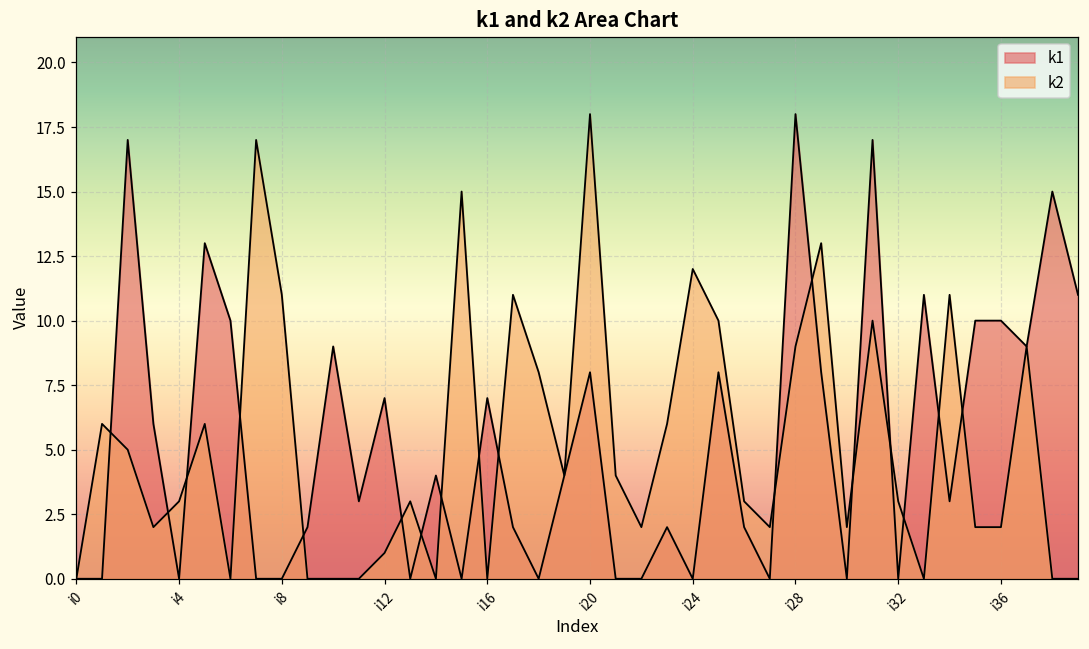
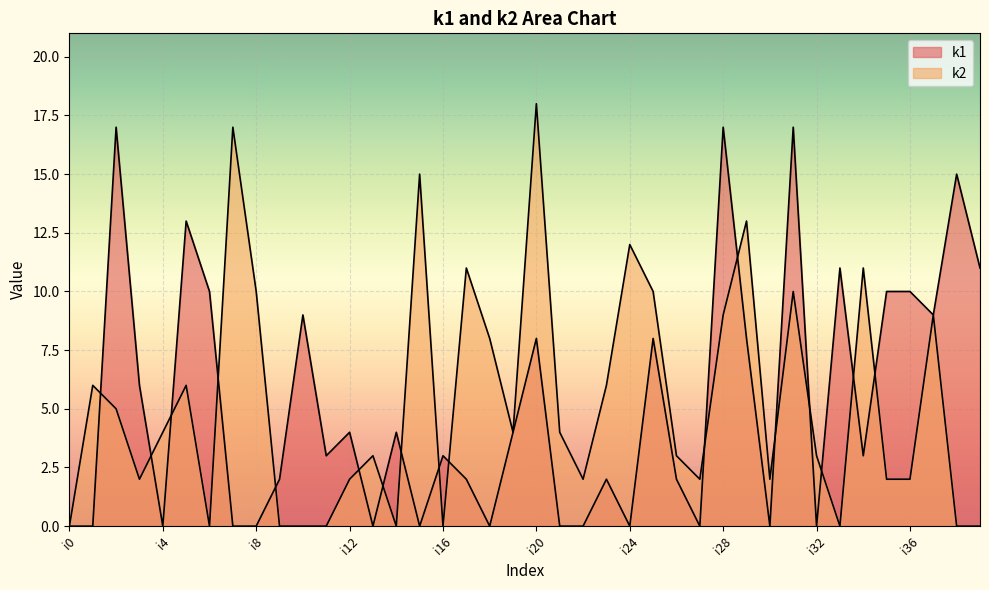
  {
    "k1": {
      "i4": 0,
      "i8": 0,
-     "i12": 7,
-     "i16": 7,
+     "i12": 4,
+     "i16": 3,
      "i20": 8,
      "i24": 0,
-     "i28": 18,
+     "i28": 17,
      "i32": 0,
      "i36": 10
    },
    "k2": {
-     "i4": 3,
-     "i8": 11,
-     "i12": 1,
+     "i4": 4,
+     "i8": 10,
+     "i12": 2,
      "i16": 0,
      "i20": 18,
      "i24": 12,
      "i28": 9,
      "i32": 3,
      "i36": 2
    }
  }
